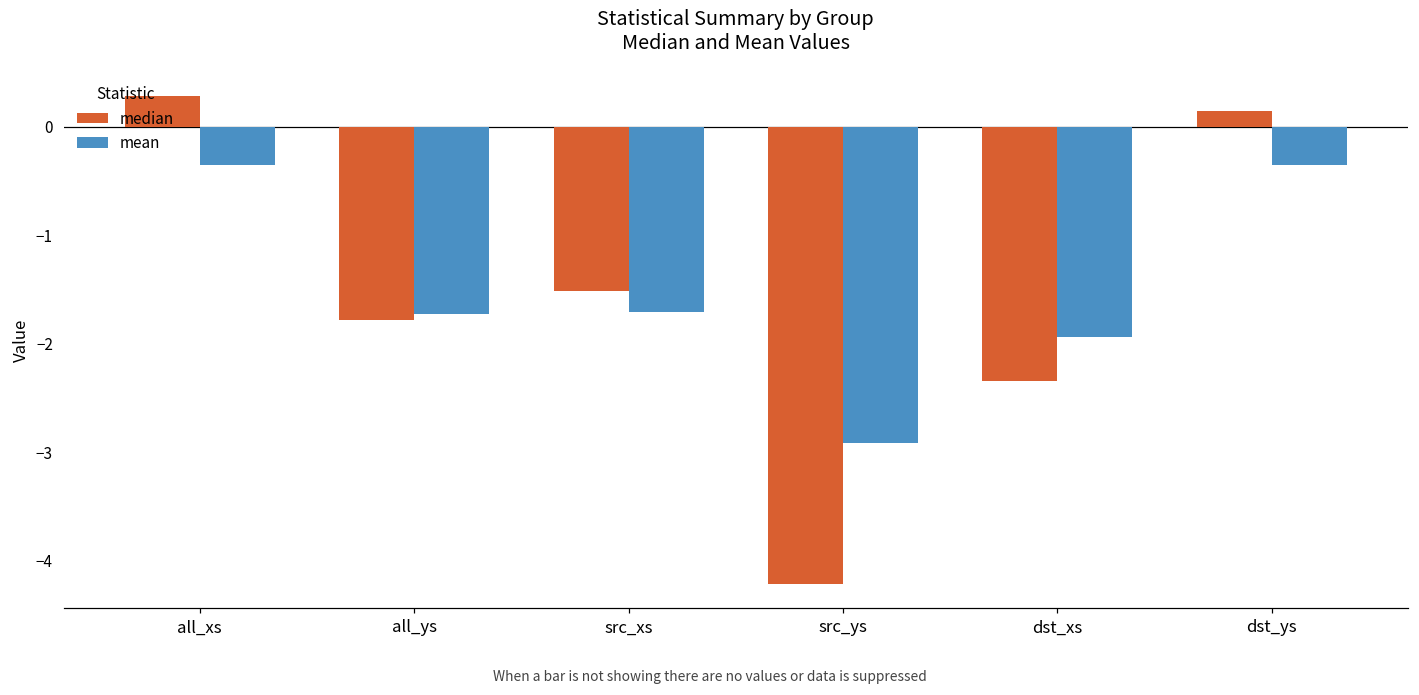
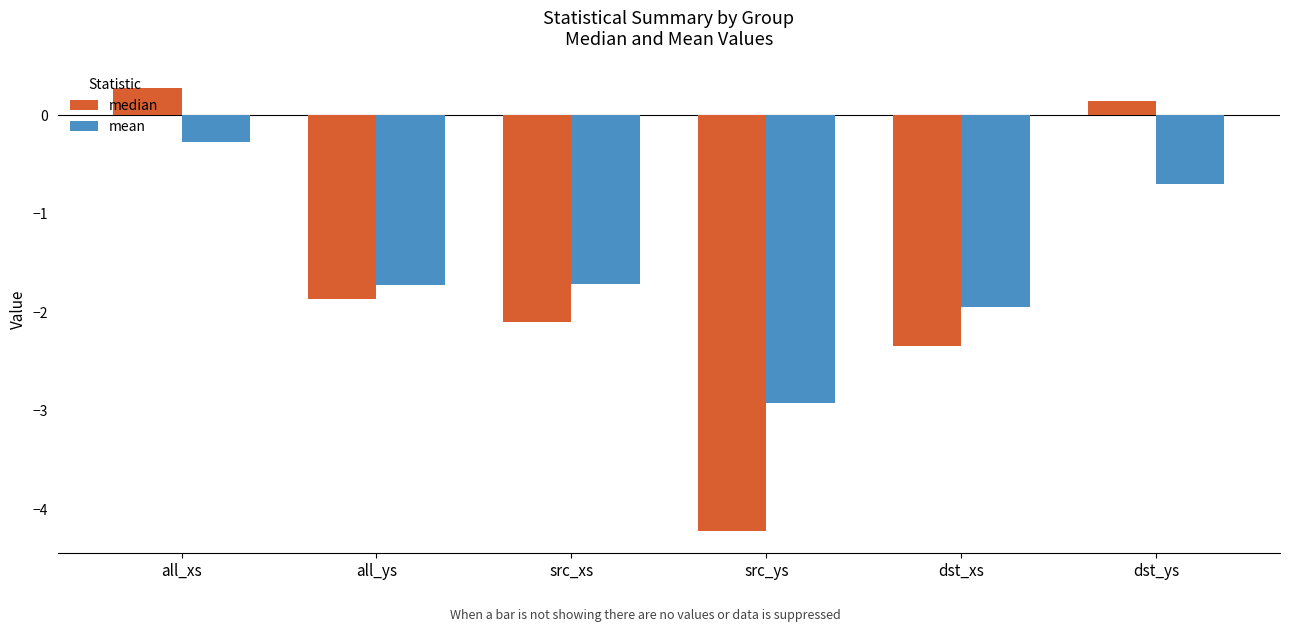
  {
    "median": {
      "all_xs": 0.3,
-     "all_ys": -1.8,
-     "src_xs": -1.5,
+     "all_ys": -1.9,
+     "src_xs": -2.1,
      "src_ys": -4.2,
      "dst_xs": -2.3,
      "dst_ys": 0.1
    },
    "mean": {
-     "all_xs": -0.4,
+     "all_xs": -0.3,
      "all_ys": -1.7,
      "src_xs": -1.7,
      "src_ys": -2.9,
      "dst_xs": -1.9,
-     "dst_ys": -0.4
+     "dst_ys": -0.7
    }
  }
